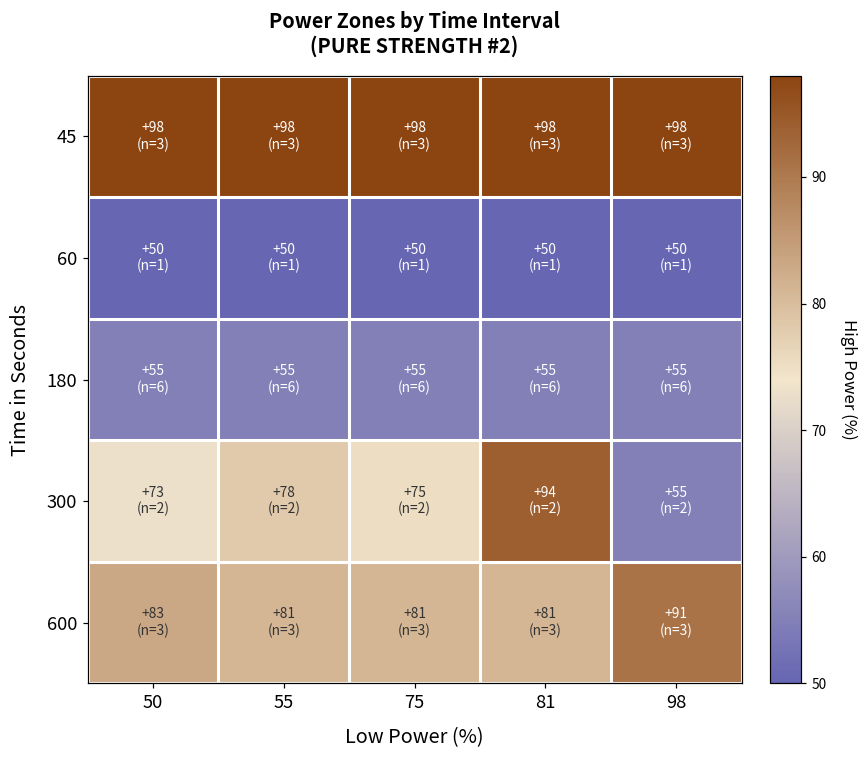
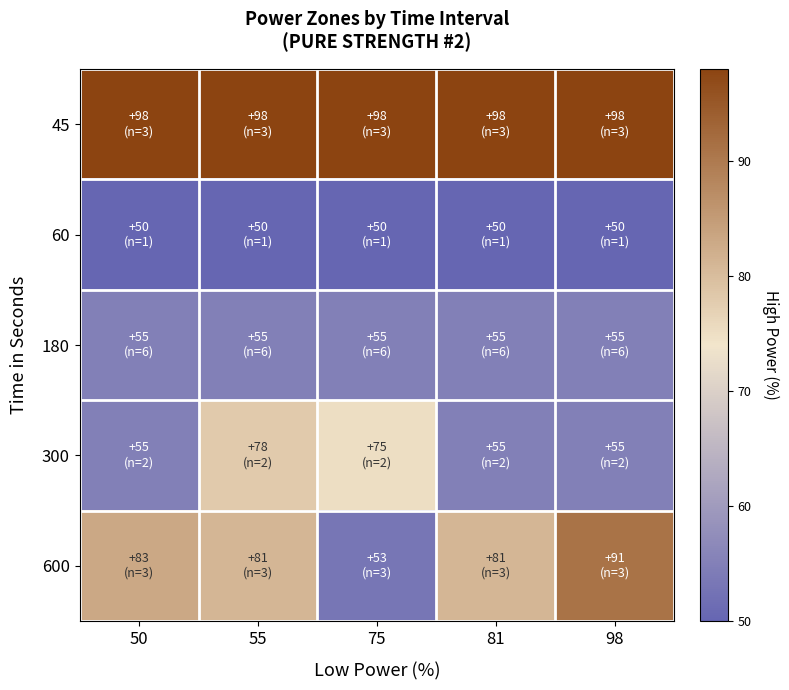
  {
    "300": {
-     "50": "+73",
-     "81": "+94"
+     "50": "+55",
+     "81": "+55"
    },
    "600": {
-     "75": "+81"
+     "75": "+53"
    }
  }
